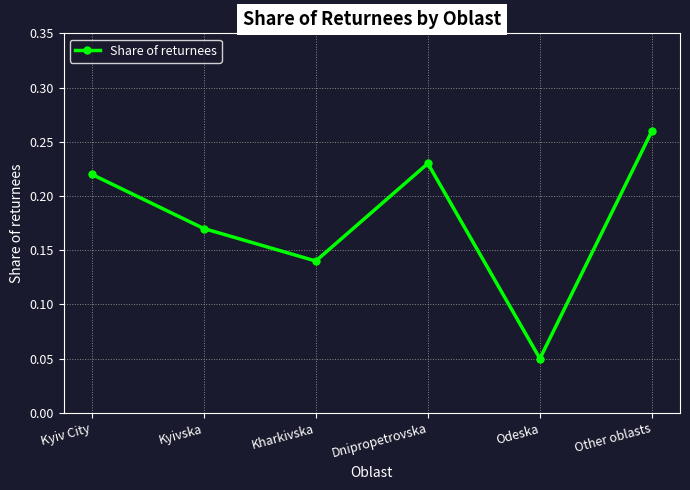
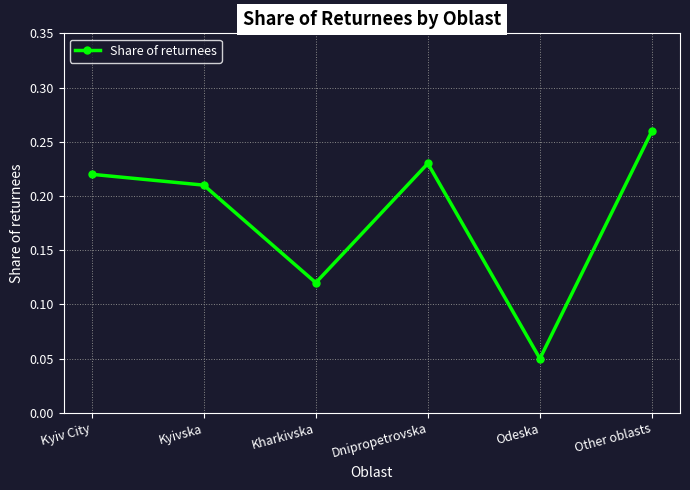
  {
    "Kyiv City": 0.22,
-   "Kyivska": 0.17,
-   "Kharkivska": 0.14,
+   "Kyivska": 0.21,
+   "Kharkivska": 0.12,
    "Dnipropetrovska": 0.23,
    "Odeska": 0.05,
    "Other oblasts": 0.26
  }
